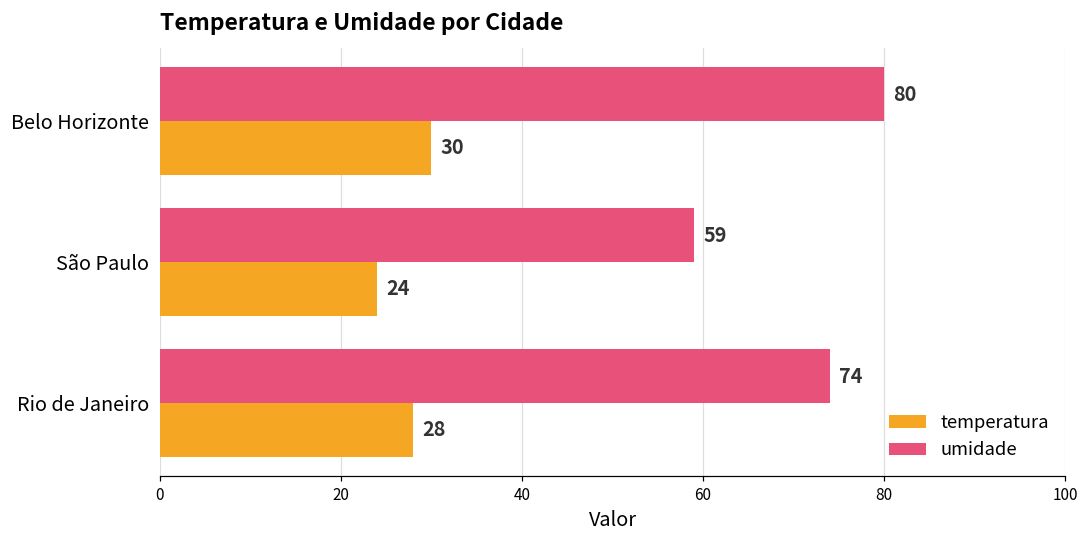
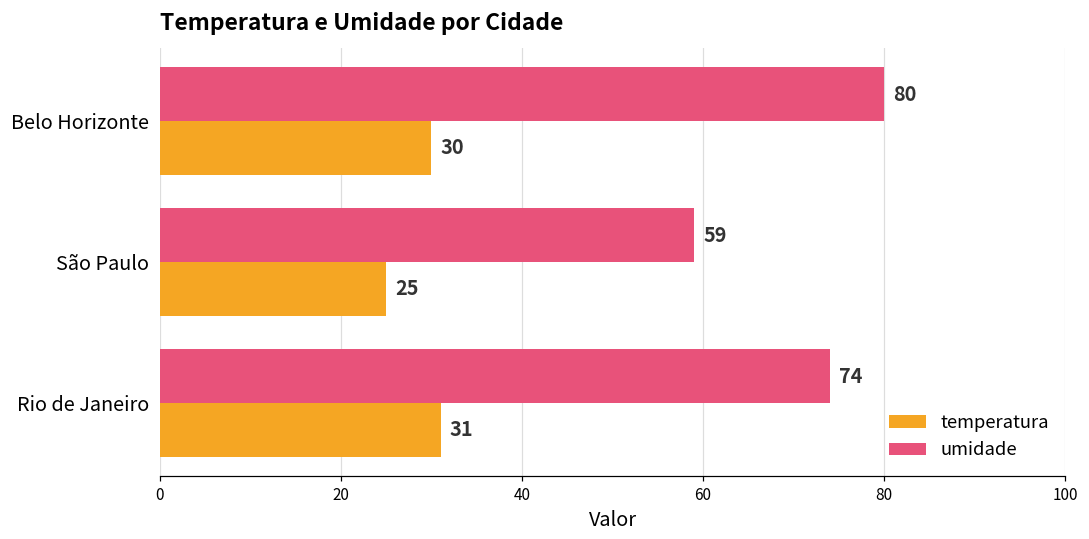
  {
    "temperatura": {
      "Belo Horizonte": 30,
-     "São Paulo": 24,
-     "Rio de Janeiro": 28
+     "São Paulo": 25,
+     "Rio de Janeiro": 31
    },
    "umidade": {
      "Belo Horizonte": 80,
      "São Paulo": 59,
      "Rio de Janeiro": 74
    }
  }
